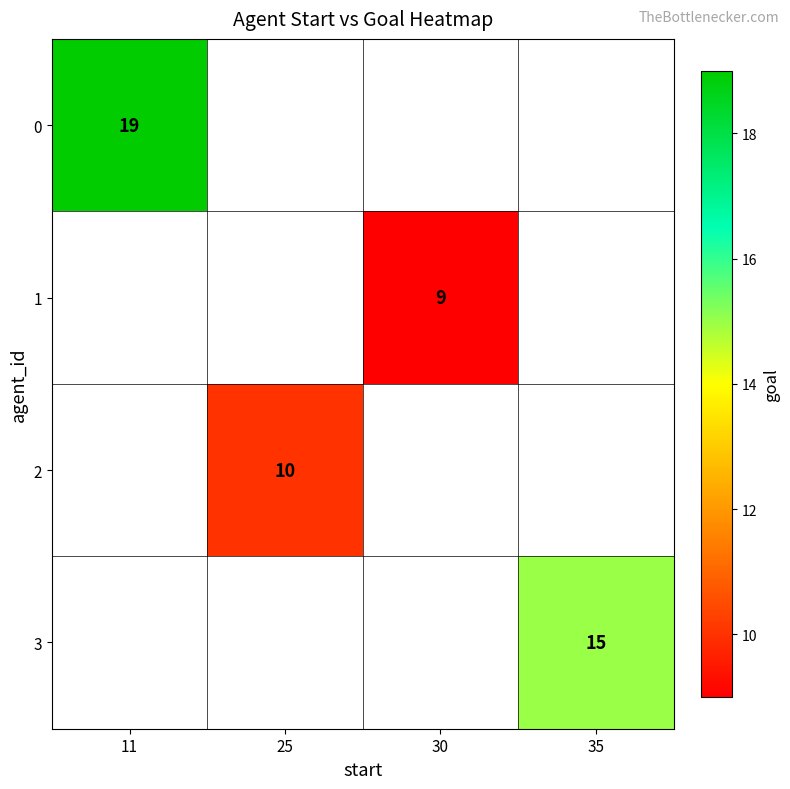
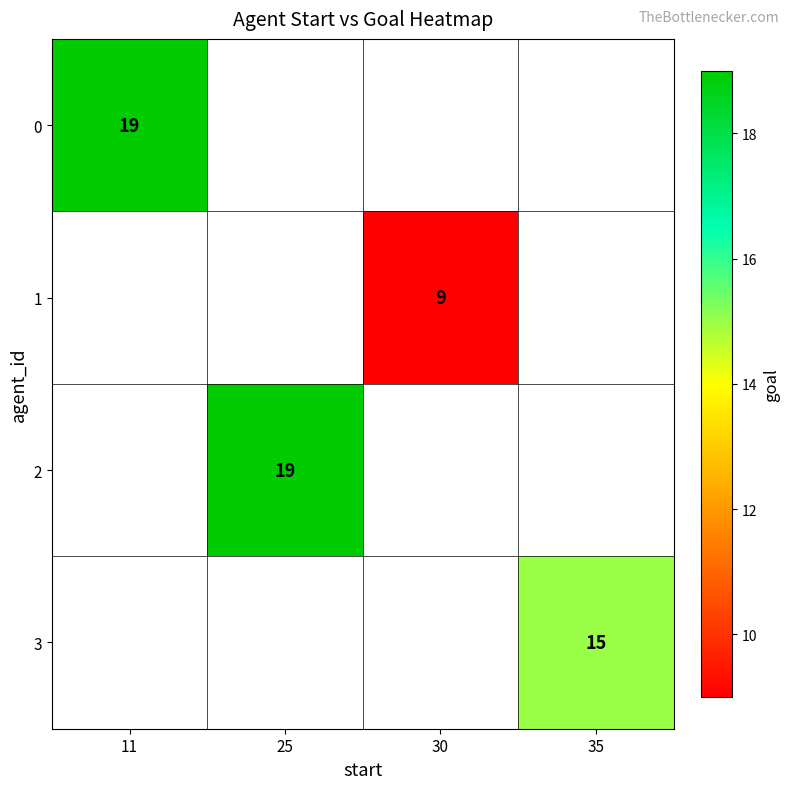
  {
    "0": {
      "11": 19
    },
    "1": {
      "30": 9
    },
    "2": {
-     "25": 10
+     "25": 19
    },
    "3": {
      "35": 15
    }
  }
